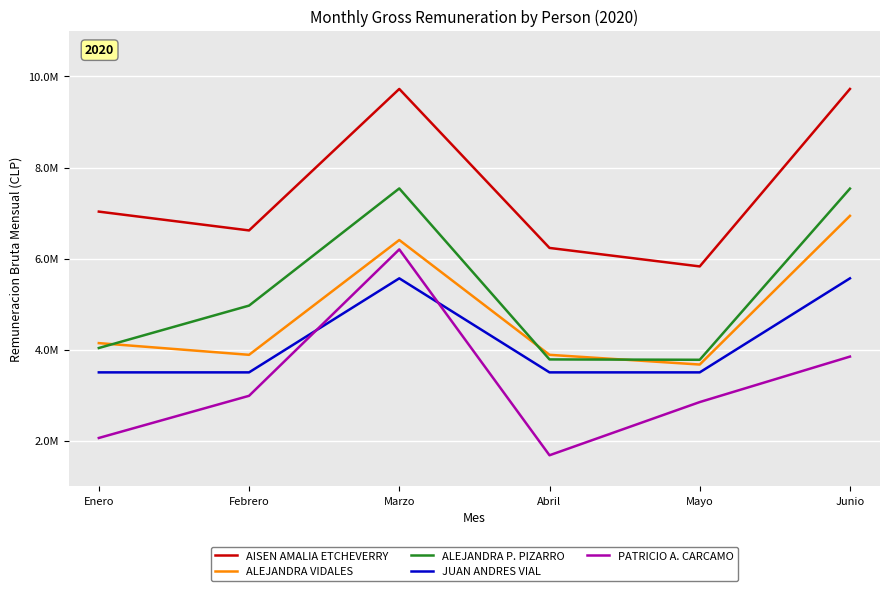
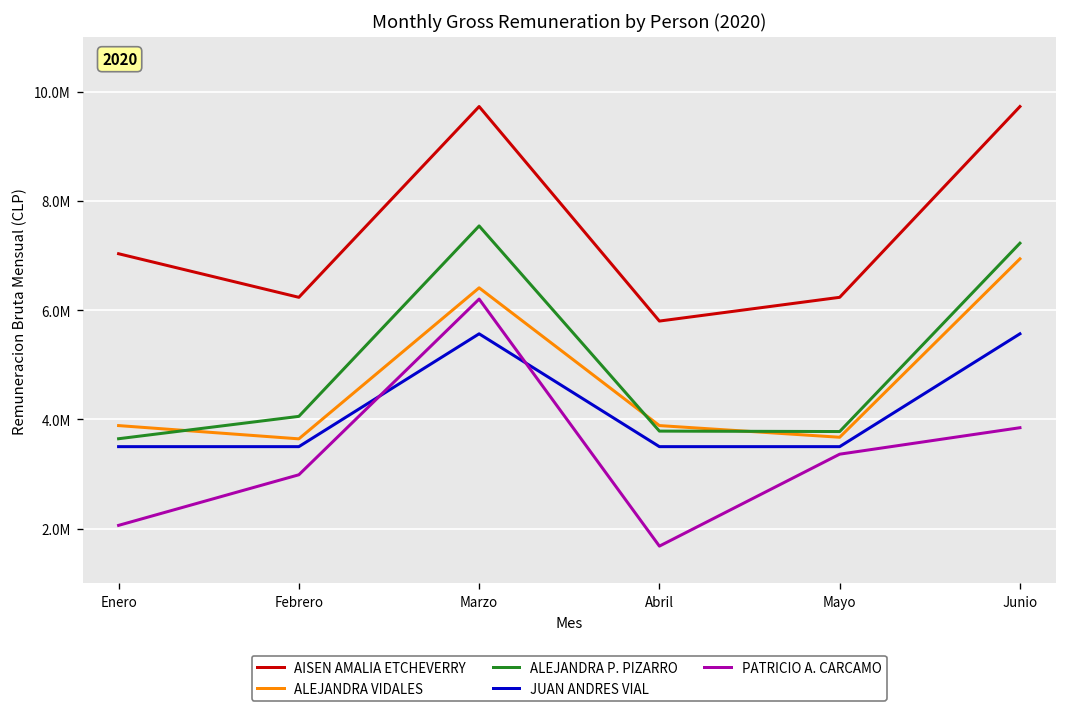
  {
    "AISEN AMALIA ETCHEVERRY": {
      "Enero": 7000000,
-     "Febrero": 6600000,
+     "Febrero": 6200000,
      "Marzo": 9700000,
-     "Abril": 6200000,
-     "Mayo": 5800000,
+     "Abril": 5800000,
+     "Mayo": 6200000,
      "Junio": 9700000
    },
    "ALEJANDRA VIDALES": {
-     "Enero": 4100000,
-     "Febrero": 3900000,
+     "Enero": 3900000,
+     "Febrero": 3600000,
      "Marzo": 6400000,
      "Abril": 3900000,
      "Mayo": 3700000,
      "Junio": 6900000
    },
    "ALEJANDRA P. PIZARRO": {
-     "Enero": 4000000,
-     "Febrero": 5000000,
+     "Enero": 3600000,
+     "Febrero": 4100000,
      "Marzo": 7500000,
      "Abril": 3800000,
      "Mayo": 3800000,
-     "Junio": 7500000
+     "Junio": 7200000
    },
    "JUAN ANDRES VIAL": {
      "Enero": 3500000,
      "Febrero": 3500000,
      "Marzo": 5600000,
      "Abril": 3500000,
      "Mayo": 3500000,
      "Junio": 5600000
    },
    "PATRICIO A. CARCAMO": {
      "Enero": 2100000,
      "Febrero": 3000000,
      "Marzo": 6200000,
      "Abril": 1700000,
-     "Mayo": 2900000,
+     "Mayo": 3400000,
      "Junio": 3800000
    }
  }
